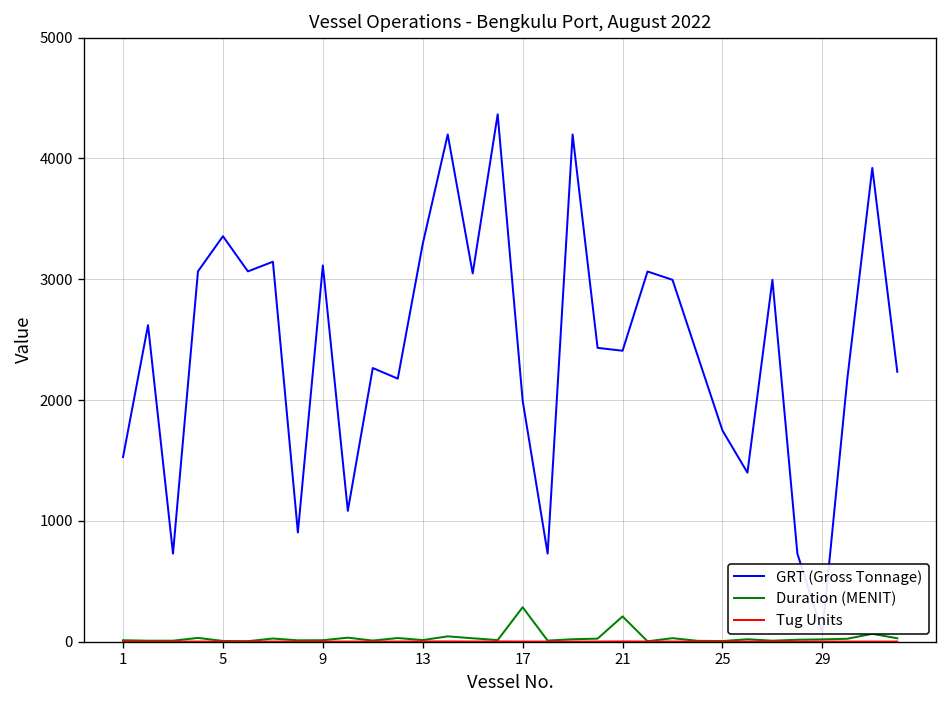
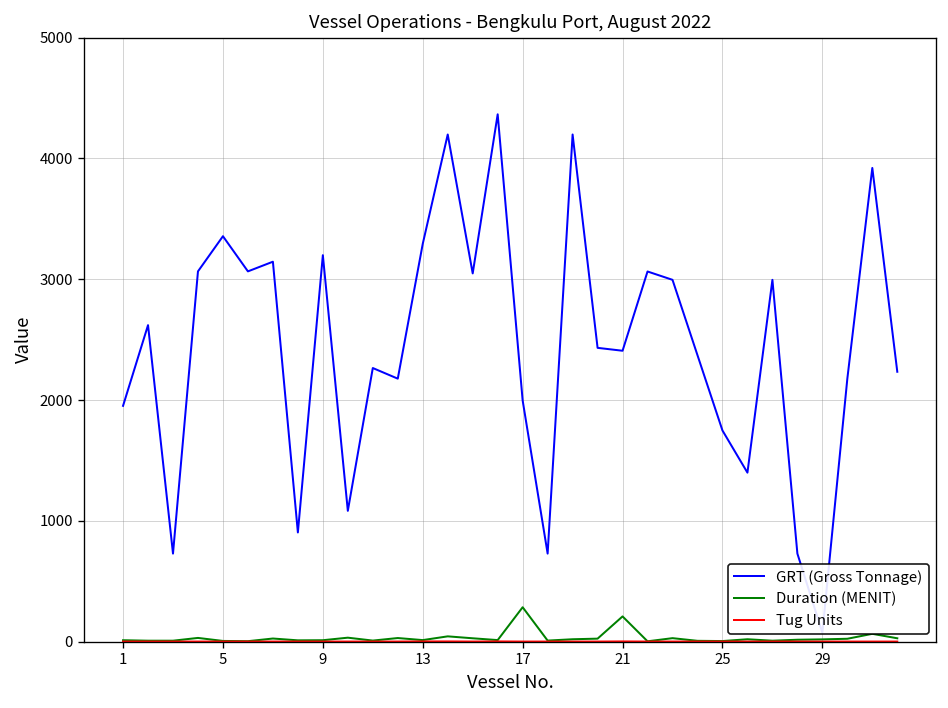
  {
    "GRT (Gross Tonnage)": {
-     "1": 1530,
+     "1": 1950,
      "5": 3360,
-     "9": 3110,
+     "9": 3200,
      "13": 3290,
      "17": 2000,
      "21": 2410,
      "25": 1750
    },
    "Duration (MENIT)": {
      "17": 290,
      "21": 210
    },
    "Tug Units": {
      "17": 0,
      "21": 0
    }
  }
